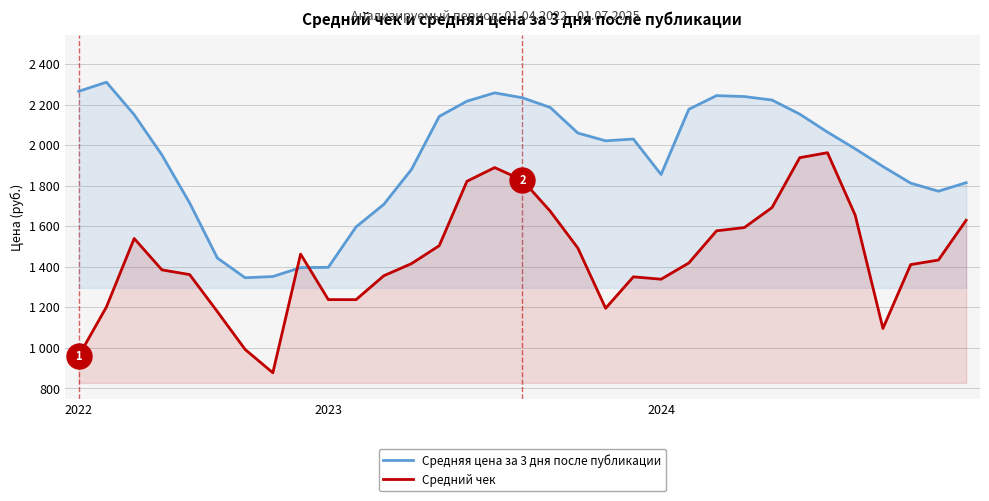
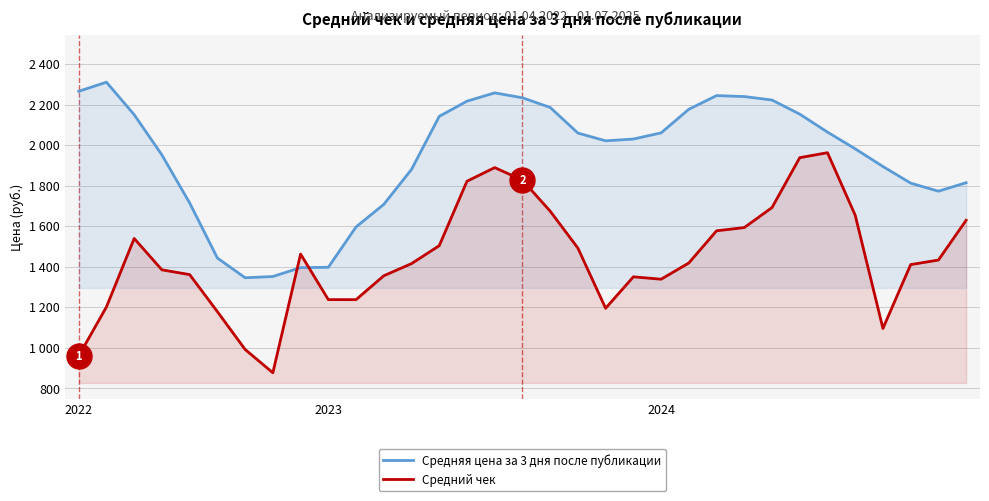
  {
    "Средняя цена за 3 дня после публикации": {
      "2022": 2270,
      "2023": 1400,
-     "2024": 1860
+     "2024": 2060
    }
  }
